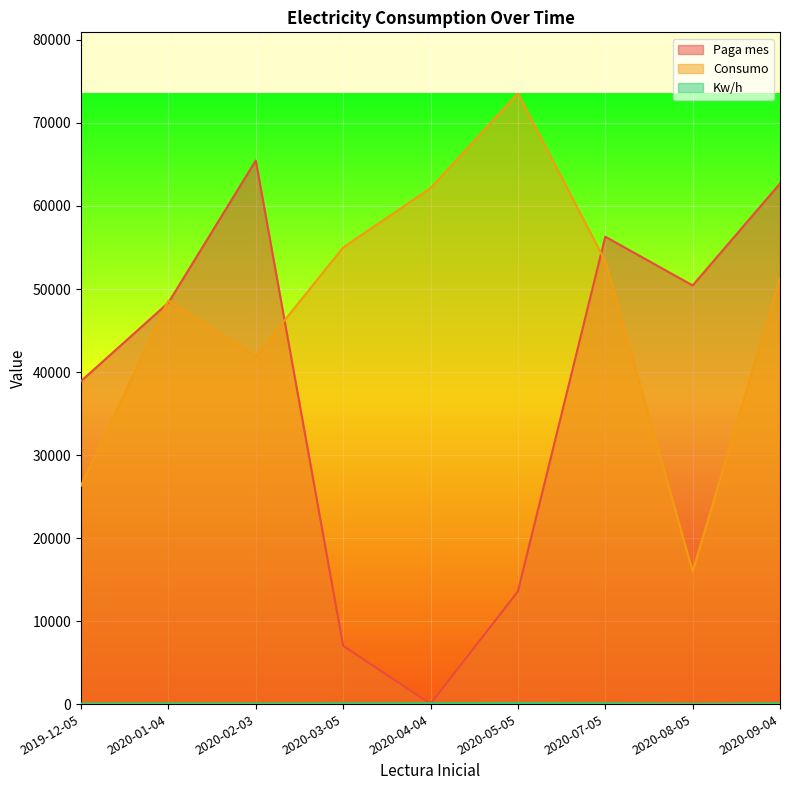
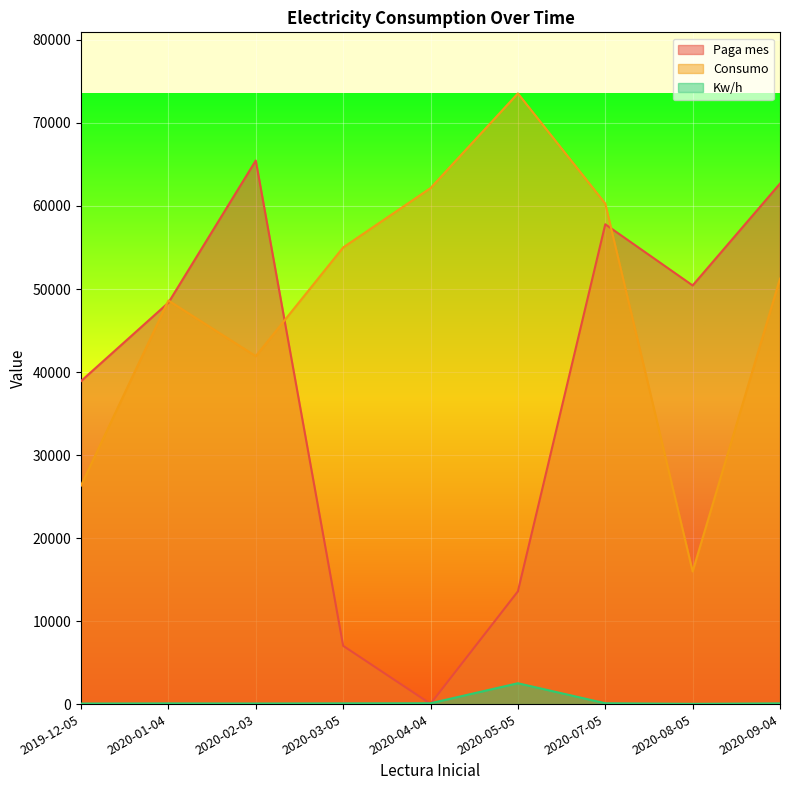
  {
    "Paga mes": {
      "2019-12-05": 39000,
      "2020-02-03": 65000,
      "2020-03-05": 7000,
      "2020-05-05": 14000,
-     "2020-07-05": 56000,
+     "2020-07-05": 58000,
      "2020-08-05": 50000,
      "2020-09-04": 63000
    },
    "Consumo": {
      "2019-12-05": 26000,
      "2020-02-03": 42000,
      "2020-03-05": 55000,
      "2020-04-04": 62000,
      "2020-05-05": 74000,
-     "2020-07-05": 53000,
+     "2020-07-05": 60000,
      "2020-08-05": 16000,
      "2020-09-04": 51000
    },
    "Kw/h": {
      "2019-12-05": 0,
      "2020-01-04": 0,
      "2020-02-03": 0,
      "2020-03-05": 0,
-     "2020-05-05": 0,
+     "2020-05-05": 3000,
      "2020-07-05": 0,
      "2020-08-05": 0,
      "2020-09-04": 0
    }
  }
